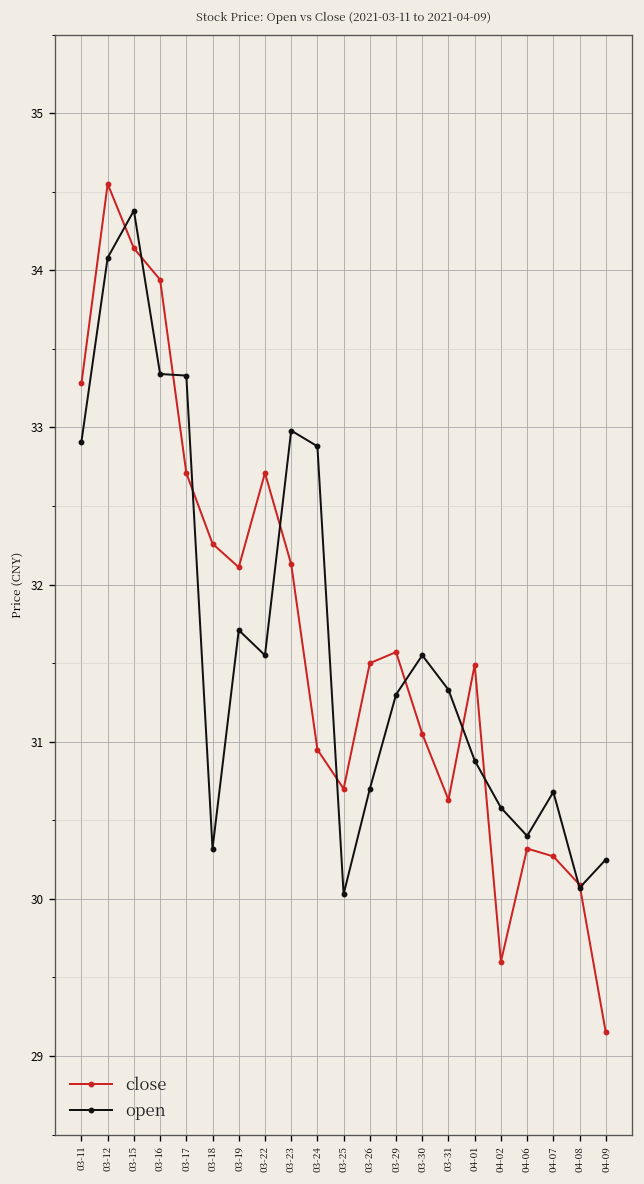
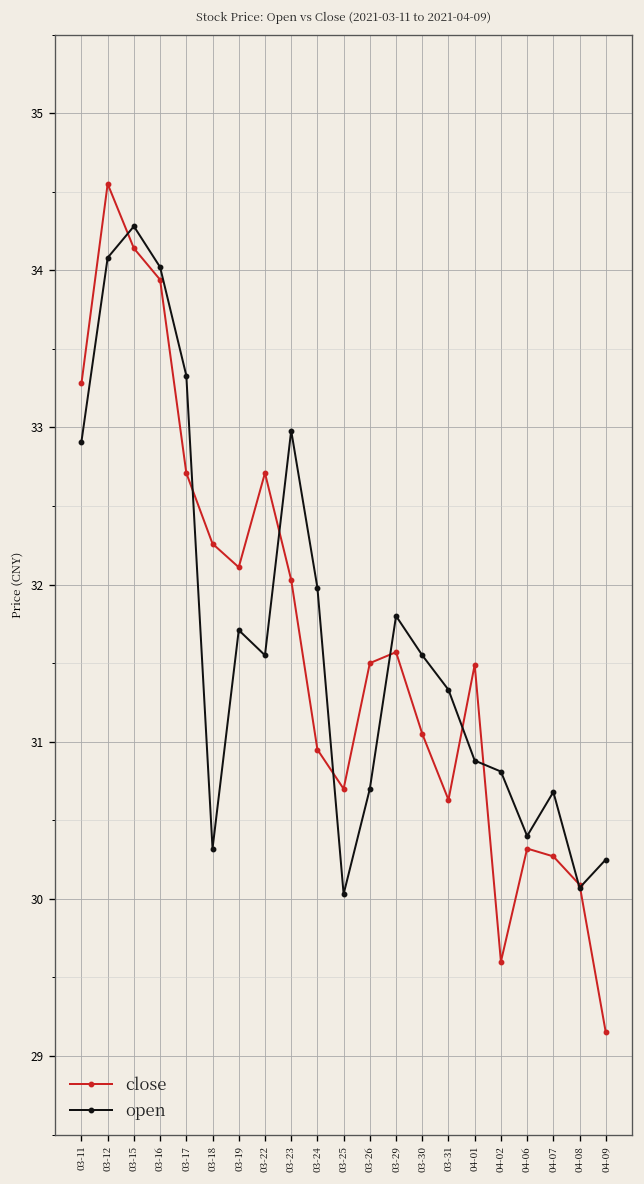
  {
    "close": {
      "03-11": 33.28,
      "03-12": 34.55,
      "03-15": 34.14,
      "03-16": 33.94,
      "03-17": 32.71,
      "03-18": 32.26,
      "03-19": 32.11,
      "03-22": 32.71,
-     "03-23": 32.13,
+     "03-23": 32.03,
      "03-24": 30.95,
      "03-25": 30.70,
      "03-26": 31.50,
      "03-29": 31.57,
      "03-30": 31.05,
      "03-31": 30.63,
      "04-01": 31.49,
      "04-02": 29.60,
      "04-06": 30.32,
      "04-07": 30.27,
      "04-08": 30.09,
      "04-09": 29.15
    },
    "open": {
      "03-11": 32.91,
      "03-12": 34.08,
-     "03-15": 34.38,
-     "03-16": 33.34,
+     "03-15": 34.28,
+     "03-16": 34.02,
      "03-17": 33.33,
      "03-18": 30.32,
      "03-19": 31.71,
      "03-22": 31.55,
      "03-23": 32.98,
-     "03-24": 32.88,
+     "03-24": 31.98,
      "03-25": 30.03,
      "03-26": 30.70,
-     "03-29": 31.3,
+     "03-29": 31.8,
      "03-30": 31.55,
      "03-31": 31.33,
      "04-01": 30.88,
-     "04-02": 30.58,
+     "04-02": 30.81,
      "04-06": 30.40,
      "04-07": 30.68,
      "04-08": 30.07,
      "04-09": 30.25
    }
  }
